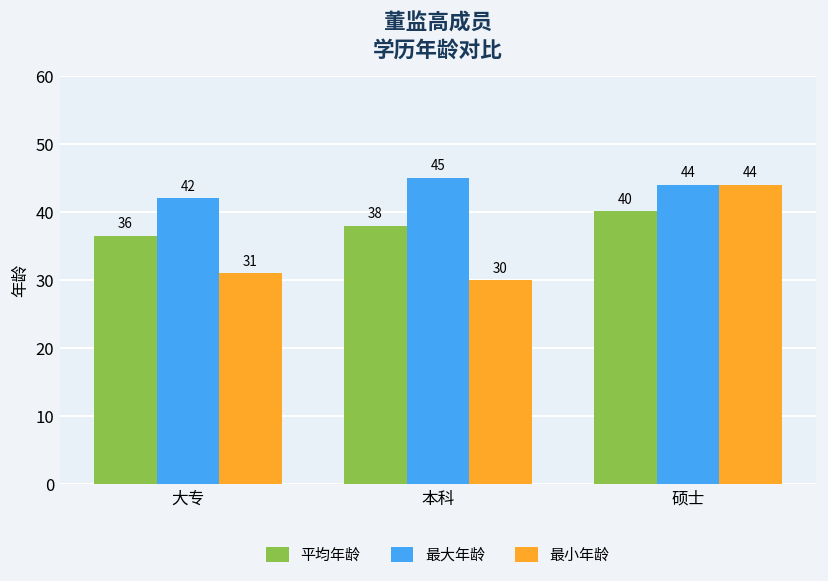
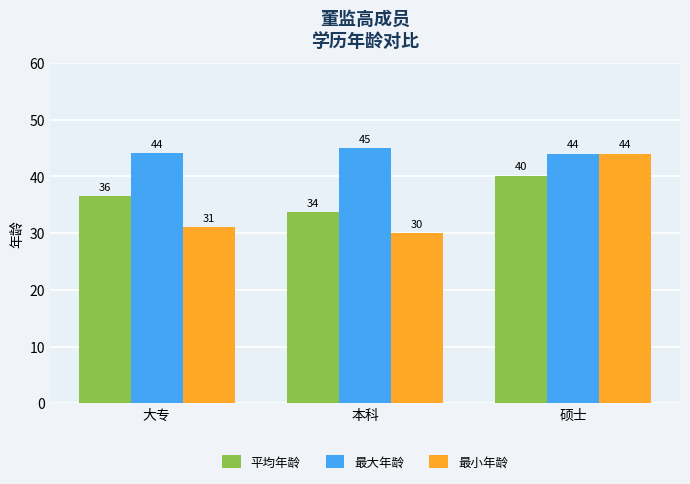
  {
    "平均年龄": {
      "大专": 36,
-     "本科": 38,
+     "本科": 34,
      "硕士": 40
    },
    "最大年龄": {
-     "大专": 42,
+     "大专": 44,
      "本科": 45,
      "硕士": 44
    },
    "最小年龄": {
      "大专": 31,
      "本科": 30,
      "硕士": 44
    }
  }
